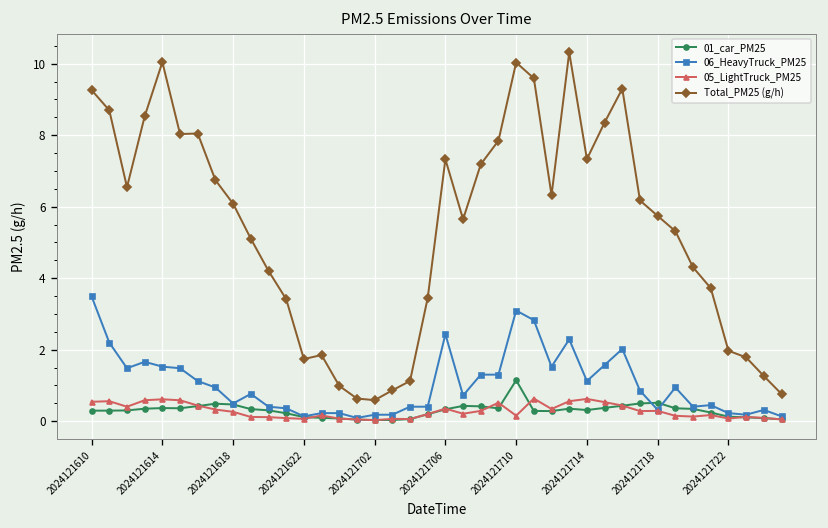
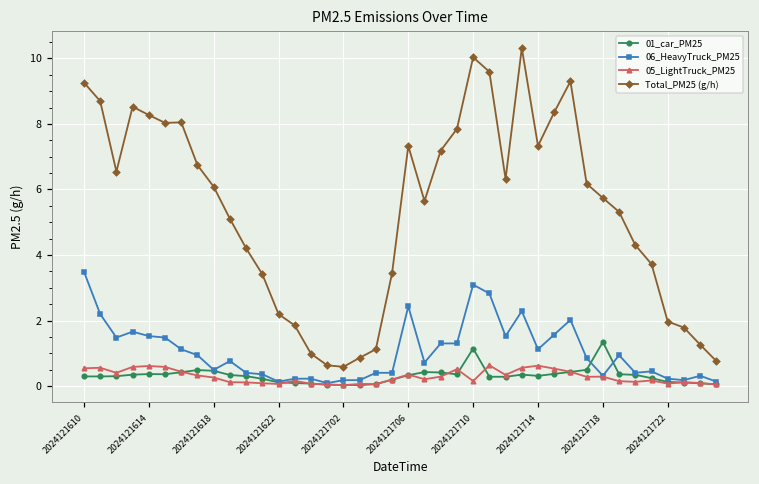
  {
    "01_car_PM25": {
      "2024121610": 0.3,
      "2024121614": 0.4,
      "2024121710": 1.1,
      "2024121714": 0.3,
-     "2024121718": 0.5
+     "2024121718": 1.3
    },
    "06_HeavyTruck_PM25": {
      "2024121610": 3.5,
      "2024121614": 1.5,
      "2024121702": 0.2,
      "2024121706": 2.4,
      "2024121710": 3.1,
      "2024121714": 1.1,
      "2024121722": 0.2
    },
    "05_LightTruck_PM25": {
      "2024121610": 0.5,
      "2024121614": 0.6,
      "2024121618": 0.3,
      "2024121710": 0.2,
      "2024121714": 0.6
    },
    "Total_PM25 (g/h)": {
      "2024121610": 9.3,
-     "2024121614": 10.0,
+     "2024121614": 8.3,
      "2024121618": 6.1,
-     "2024121622": 1.7,
+     "2024121622": 2.2,
      "2024121702": 0.6,
      "2024121706": 7.3,
      "2024121710": 10.0,
      "2024121714": 7.3,
      "2024121718": 5.7,
      "2024121722": 2.0
    }
  }
